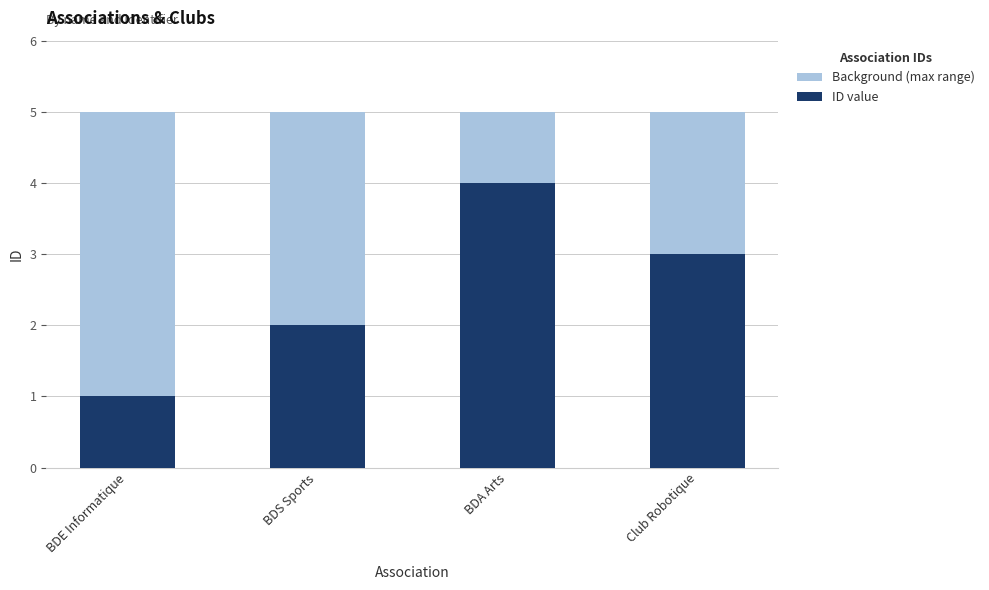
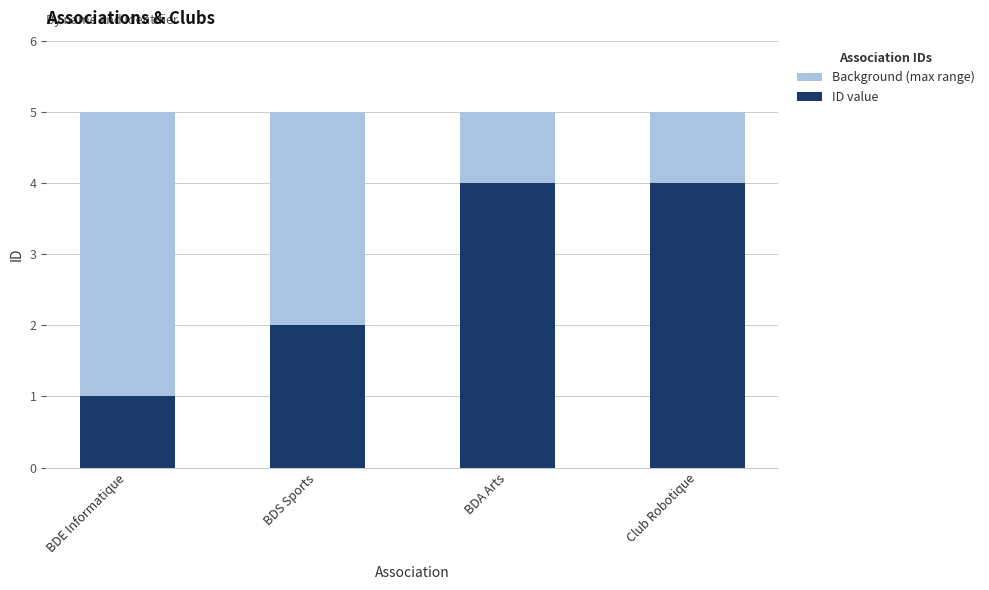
  {
    "Background (max range)": {
      "BDE Informatique": 5,
      "BDS Sports": 5,
      "BDA Arts": 5,
      "Club Robotique": 5
    },
    "ID value": {
-     "Club Robotique": 3
+     "Club Robotique": 4
    }
  }
